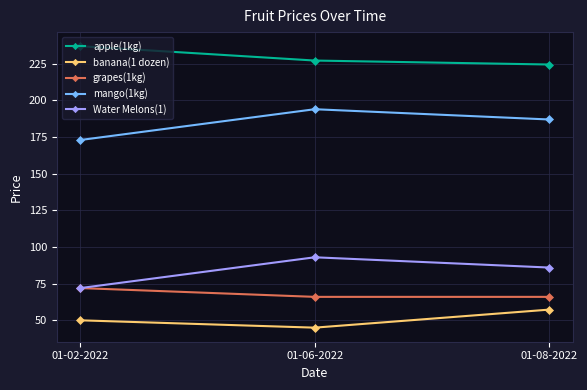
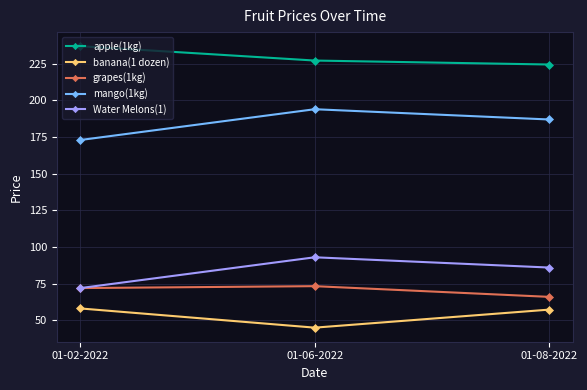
  {
    "apple(1kg)": {
      "01-06-2022": 227,
      "01-08-2022": 225
    },
    "banana(1 dozen)": {
-     "01-02-2022": 50,
+     "01-02-2022": 58,
      "01-06-2022": 45,
      "01-08-2022": 57
    },
    "grapes(1kg)": {
-     "01-06-2022": 66,
+     "01-06-2022": 73,
      "01-08-2022": 66
    }
  }
